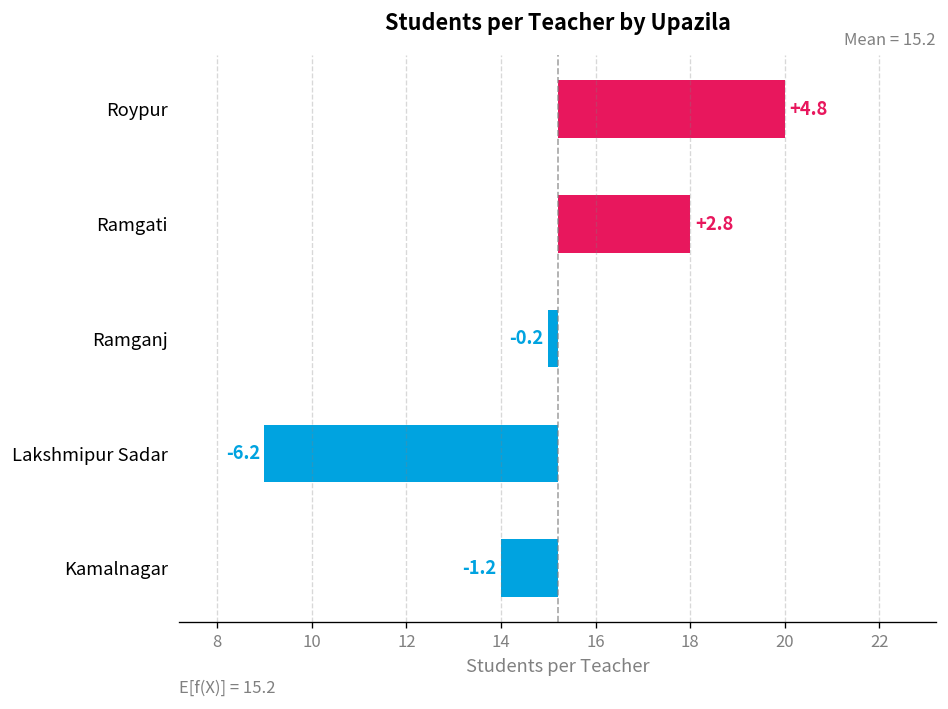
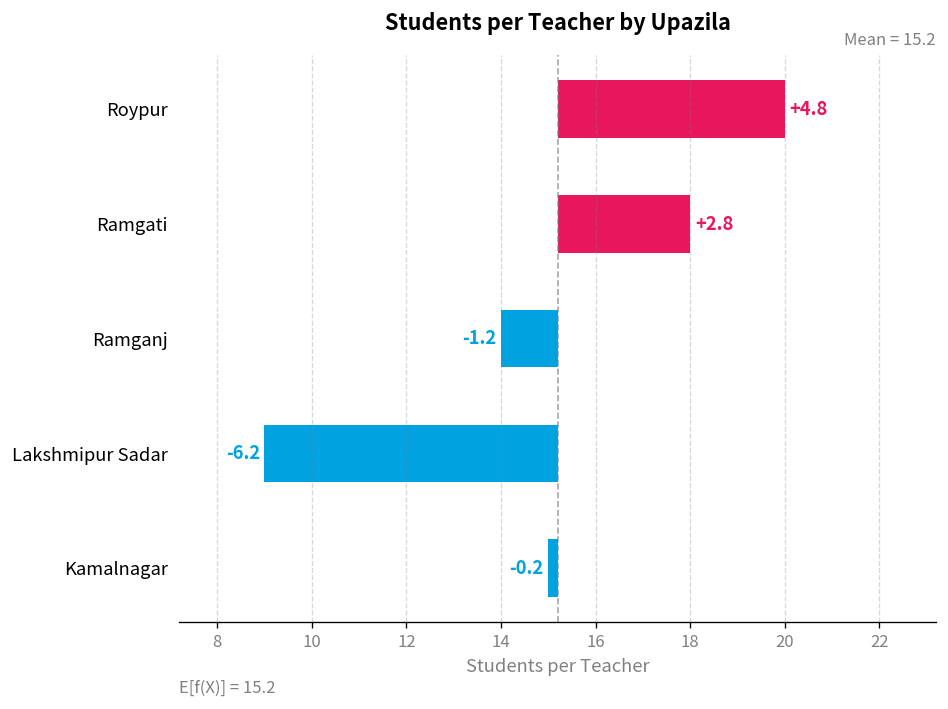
  {
    "Roypur": "+4.8",
    "Ramgati": "+2.8",
-   "Ramganj": "-0.2",
+   "Ramganj": "-1.2",
    "Lakshmipur Sadar": "-6.2",
-   "Kamalnagar": "-1.2"
+   "Kamalnagar": "-0.2"
  }
